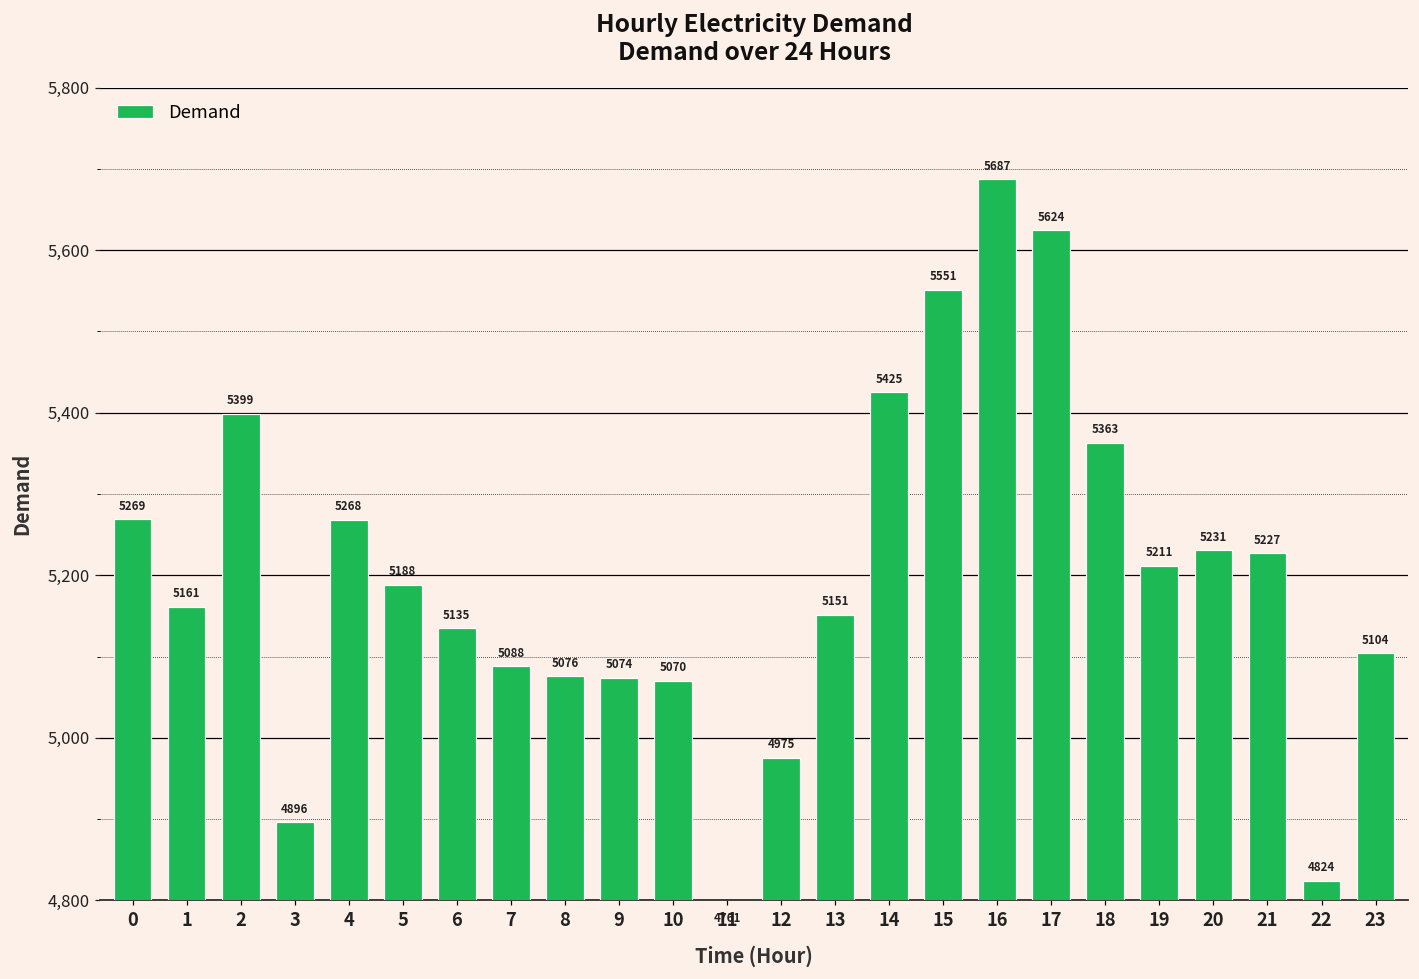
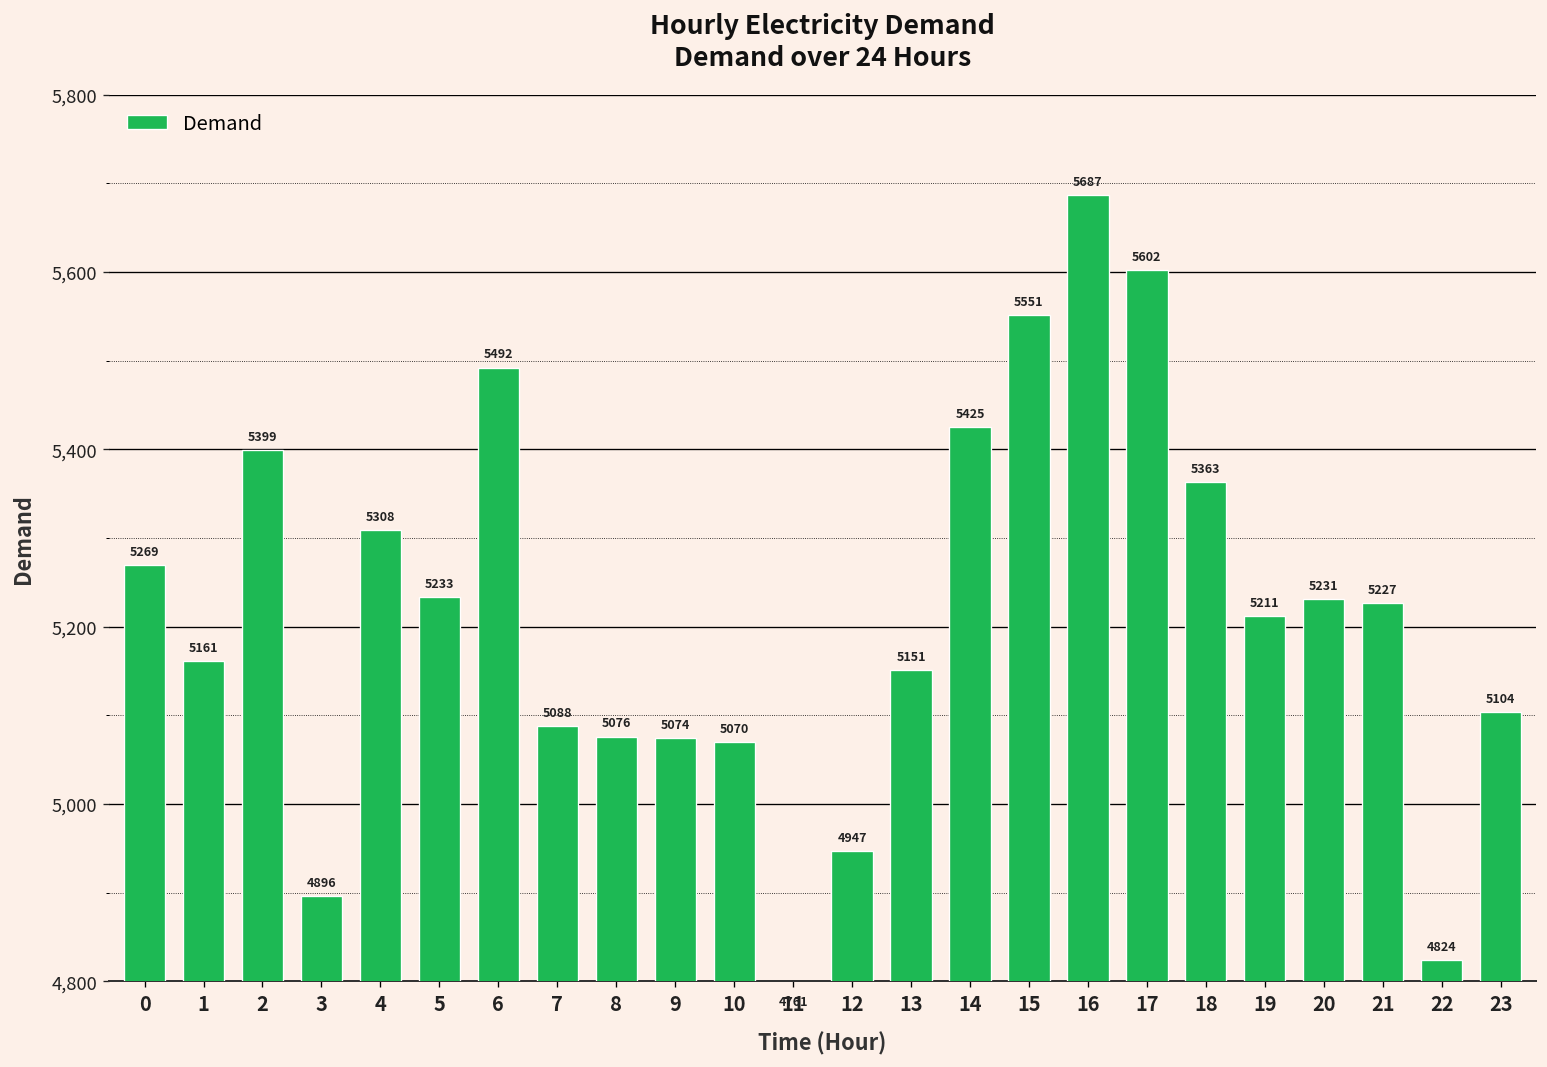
  {
    "0": 5269,
    "1": 5161,
    "2": 5399,
    "3": 4896,
-   "4": 5268,
-   "5": 5188,
-   "6": 5135,
+   "4": 5308,
+   "5": 5233,
+   "6": 5492,
    "7": 5088,
    "8": 5076,
    "9": 5074,
    "10": 5070,
-   "12": 4975,
+   "12": 4947,
    "13": 5151,
    "14": 5425,
    "15": 5551,
    "16": 5687,
-   "17": 5624,
+   "17": 5602,
    "18": 5363,
    "20": 5231,
    "21": 5227,
    "22": 4824,
    "23": 5104
  }
